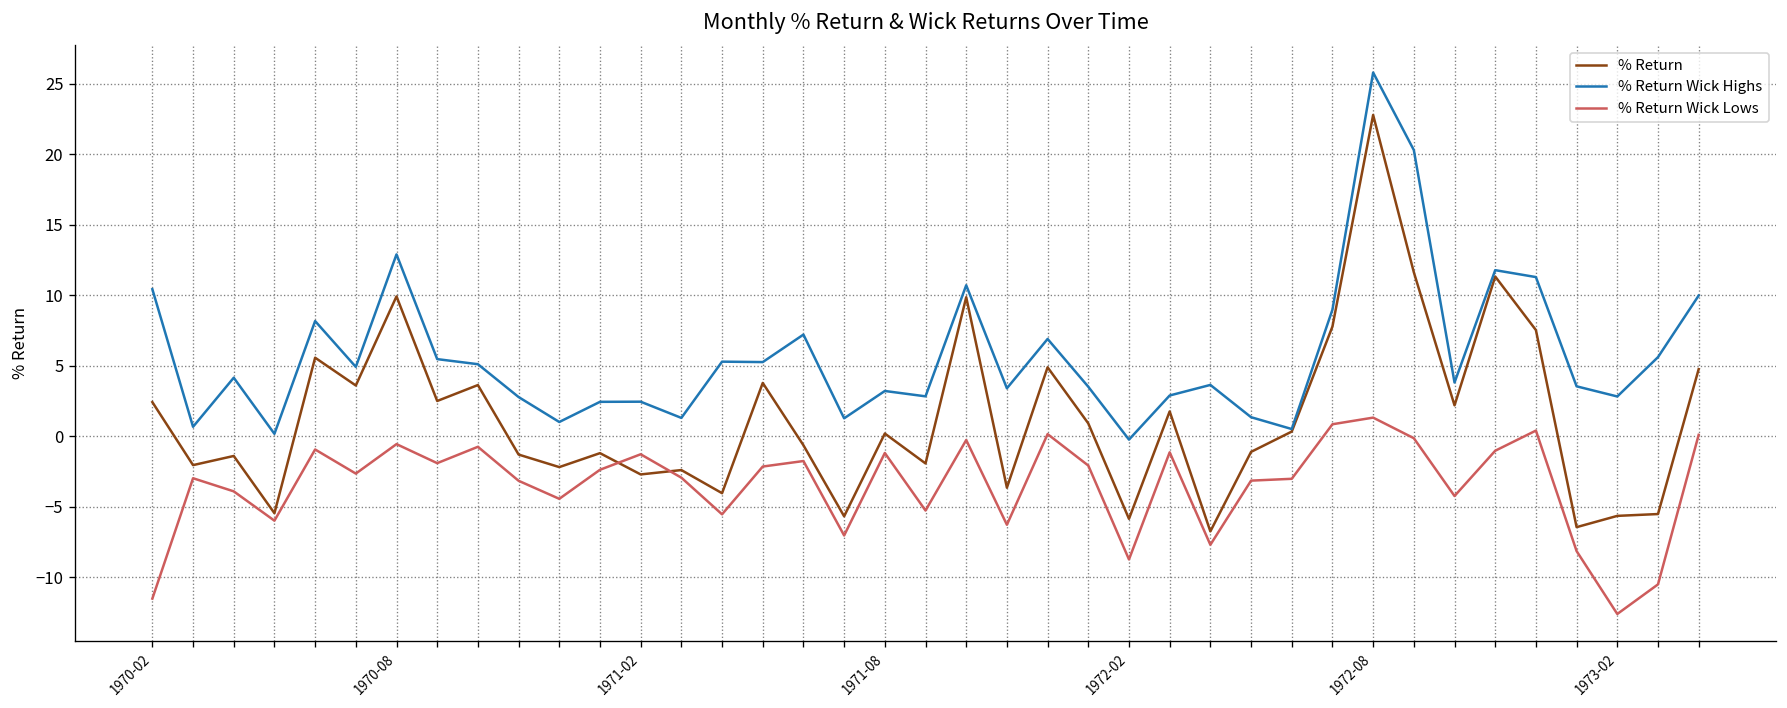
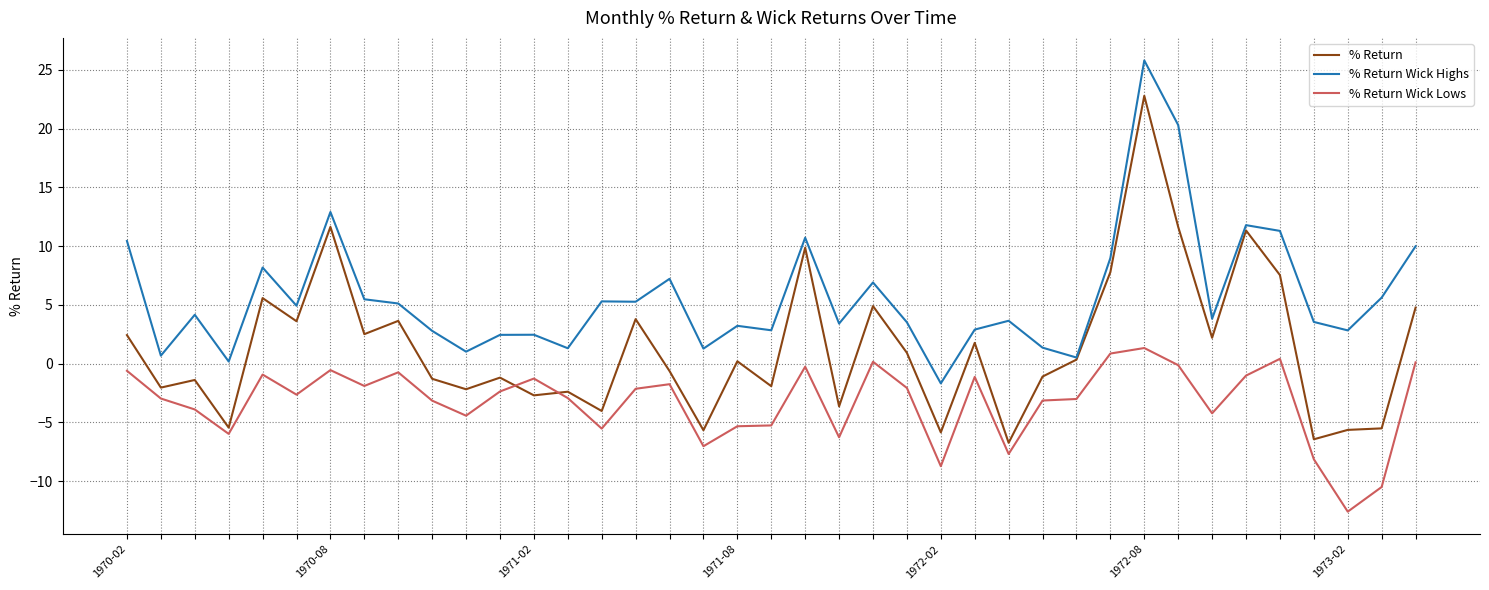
  {
    "% Return": {
      "1970-02": 2.4,
-     "1970-08": 9.9,
+     "1970-08": 11.6,
      "1971-02": -2.7,
      "1971-08": 0.2,
      "1972-02": -5.9,
      "1972-08": 22.8,
      "1973-02": -5.6
    },
    "% Return Wick Highs": {
      "1970-02": 10.4,
      "1970-08": 12.9,
      "1971-02": 2.5,
      "1971-08": 3.2,
-     "1972-02": -0.2,
+     "1972-02": -1.7,
      "1972-08": 25.8,
      "1973-02": 2.8
    },
    "% Return Wick Lows": {
-     "1970-02": -11.5,
+     "1970-02": -0.6,
      "1970-08": -0.6,
      "1971-02": -1.3,
-     "1971-08": -1.2,
+     "1971-08": -5.3,
      "1972-02": -8.7,
      "1972-08": 1.3,
      "1973-02": -12.6
    }
  }
